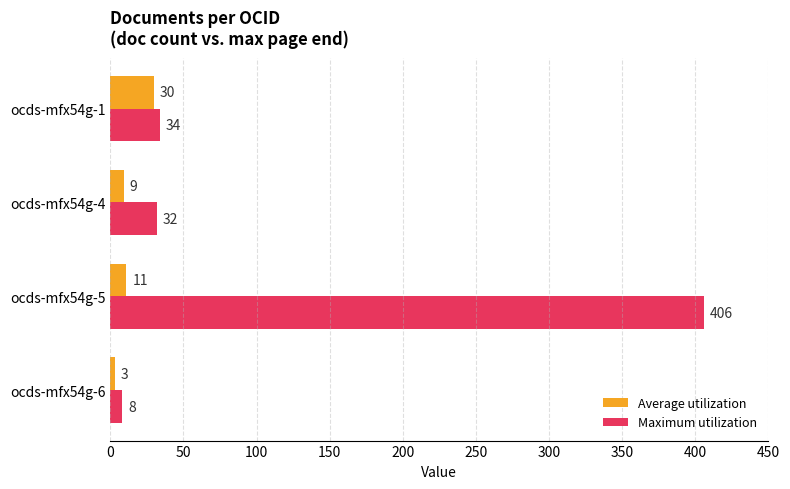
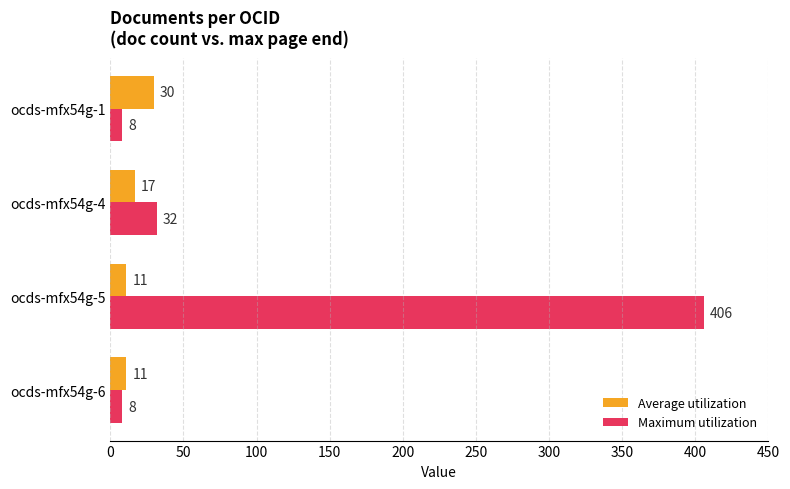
  {
    "Average utilization": {
      "ocds-mfx54g-1": 30,
-     "ocds-mfx54g-4": 9,
+     "ocds-mfx54g-4": 17,
      "ocds-mfx54g-5": 11,
-     "ocds-mfx54g-6": 3
+     "ocds-mfx54g-6": 11
    },
    "Maximum utilization": {
-     "ocds-mfx54g-1": 34,
+     "ocds-mfx54g-1": 8,
      "ocds-mfx54g-4": 32,
      "ocds-mfx54g-5": 406,
      "ocds-mfx54g-6": 8
    }
  }
